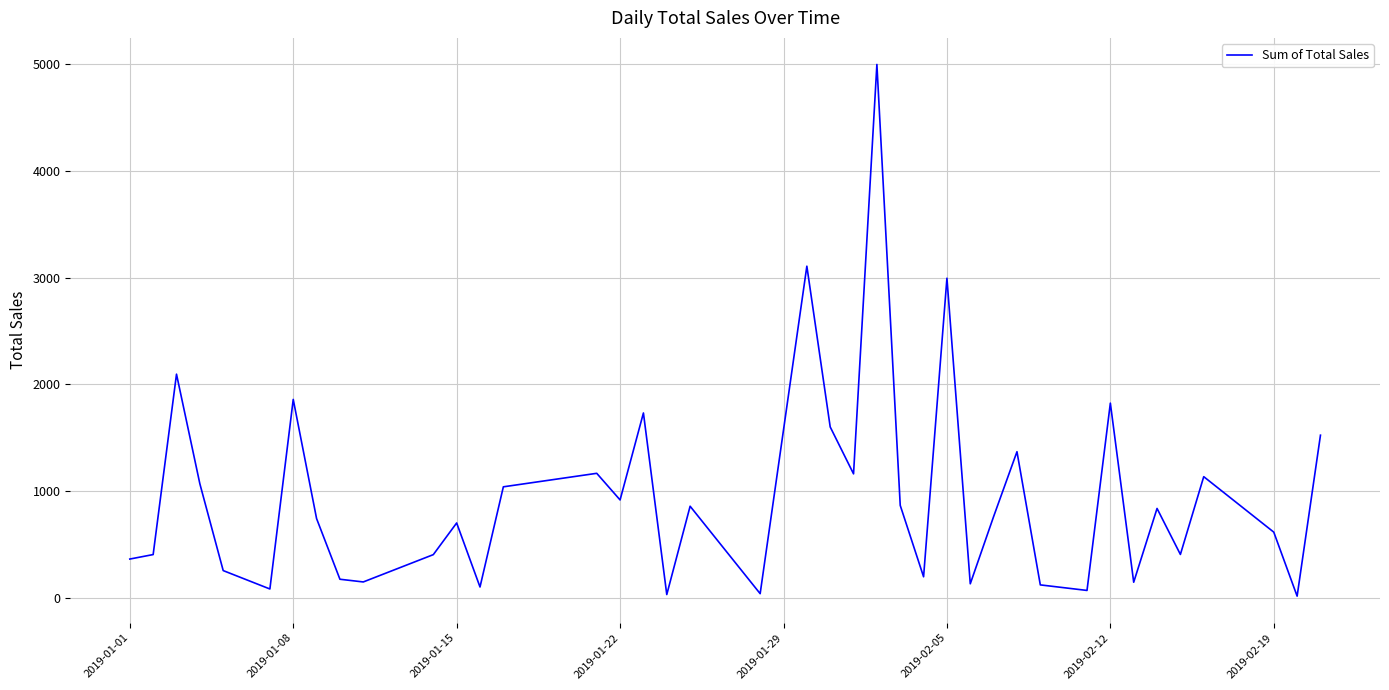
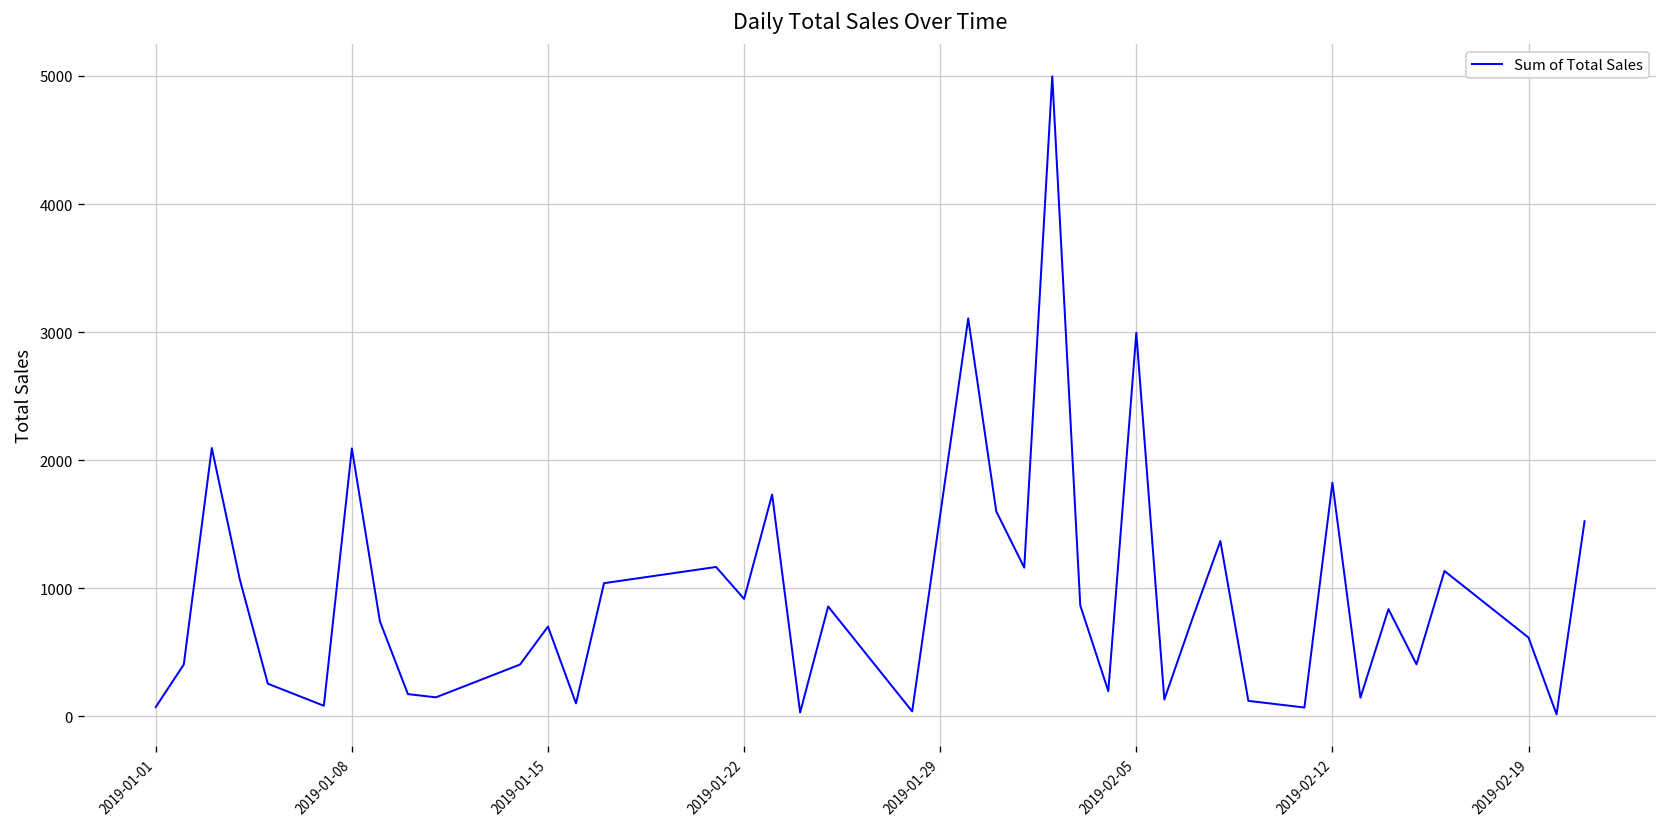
  {
-   "2019-01-01": 360,
-   "2019-01-08": 1860,
+   "2019-01-01": 70,
+   "2019-01-08": 2090,
    "2019-01-15": 700,
    "2019-01-22": 920,
    "2019-02-05": 2990,
    "2019-02-12": 1820,
    "2019-02-19": 620
  }
